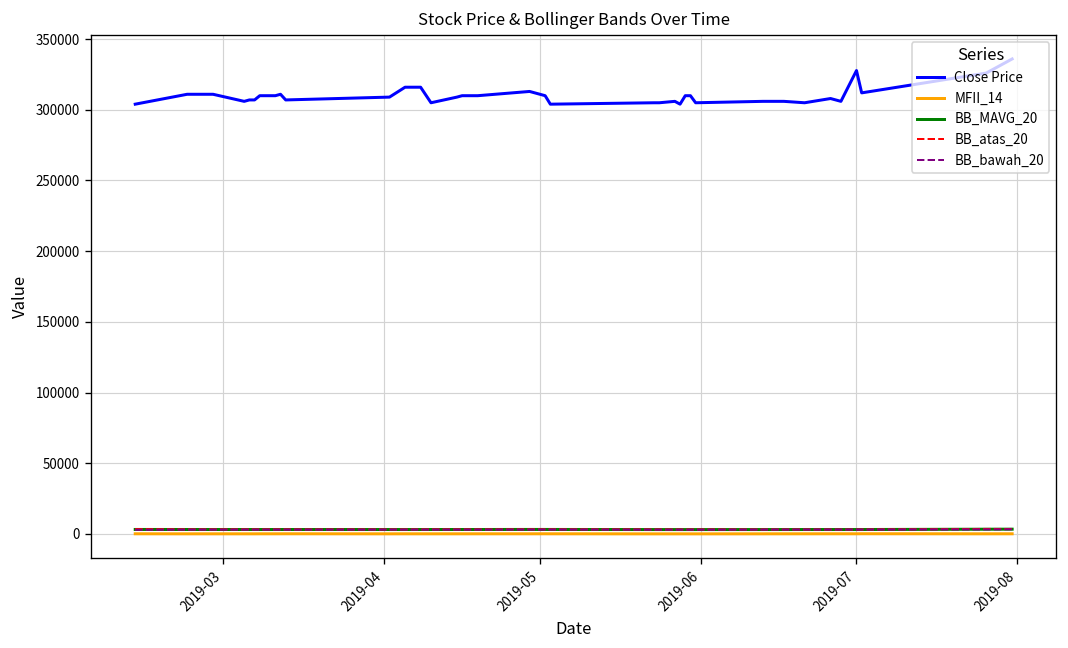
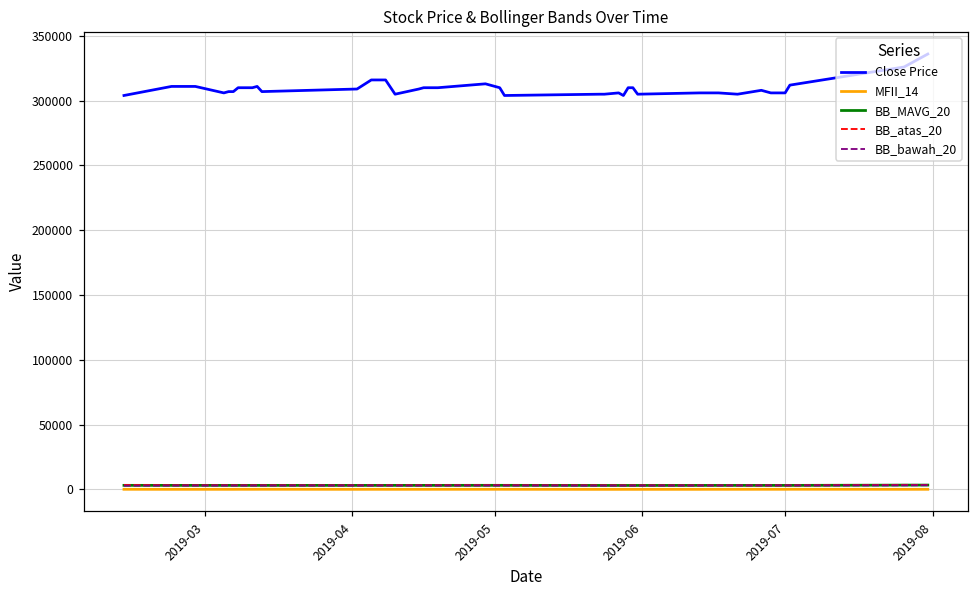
  {
    "Close Price": {
-     "2019-07": 328000
+     "2019-07": 306000
    },
    "MFII_14": {
      "2019-07": 0
    }
  }
